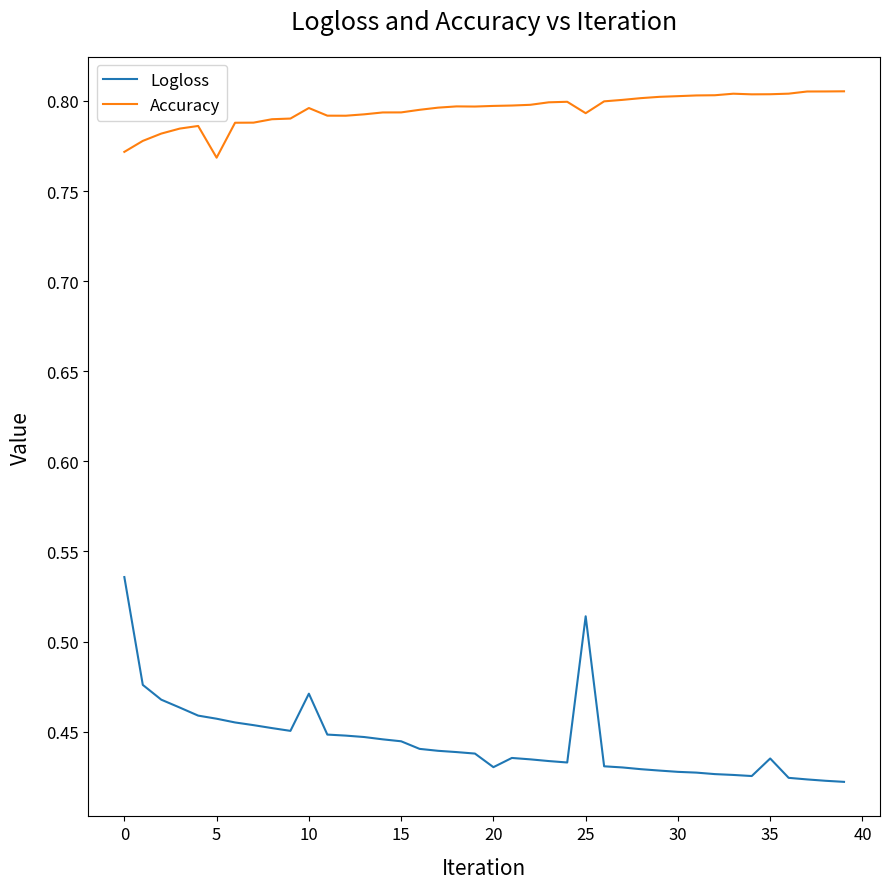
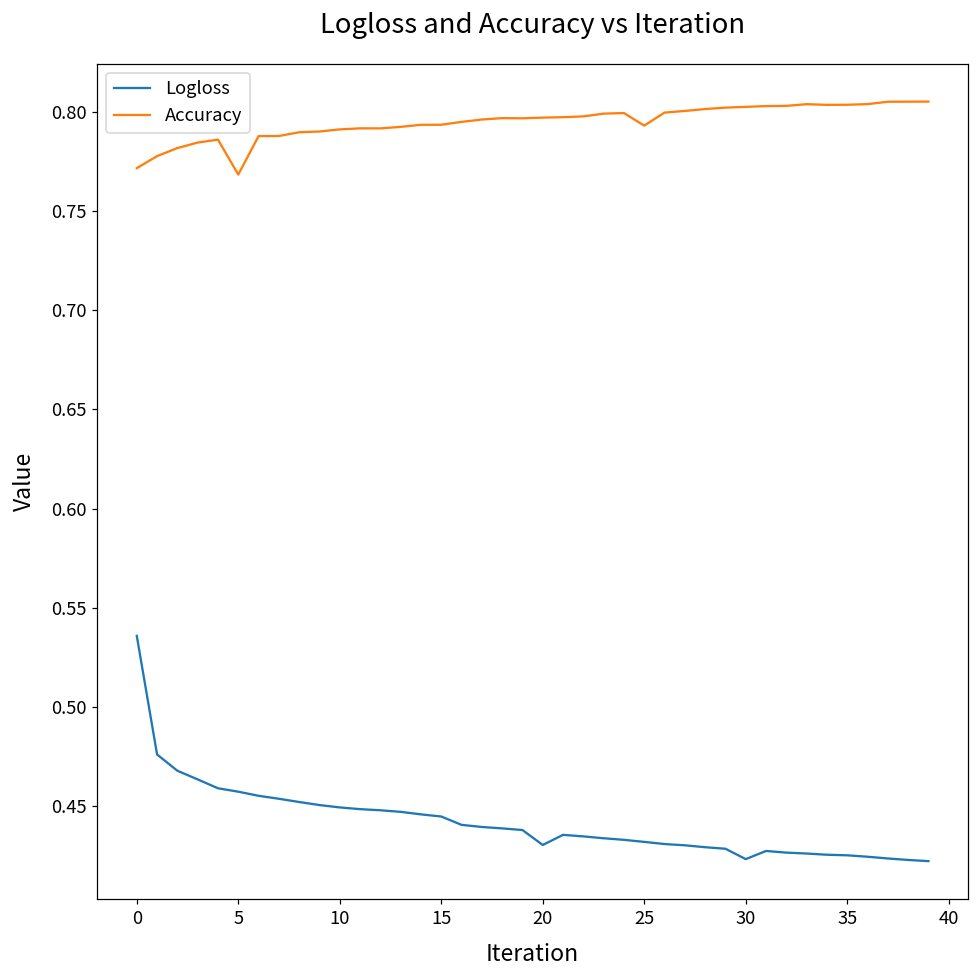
  {
    "Logloss": {
      "0": 0.536,
      "5": 0.457,
-     "10": 0.471,
+     "10": 0.449,
      "15": 0.445,
      "20": 0.430,
-     "25": 0.514,
-     "30": 0.428,
-     "35": 0.435
+     "25": 0.432,
+     "30": 0.423,
+     "35": 0.425
    },
    "Accuracy": {
      "0": 0.772,
      "5": 0.769,
-     "10": 0.796,
+     "10": 0.791,
      "15": 0.794,
      "20": 0.797,
      "25": 0.793,
      "30": 0.803,
      "35": 0.804
    }
  }
